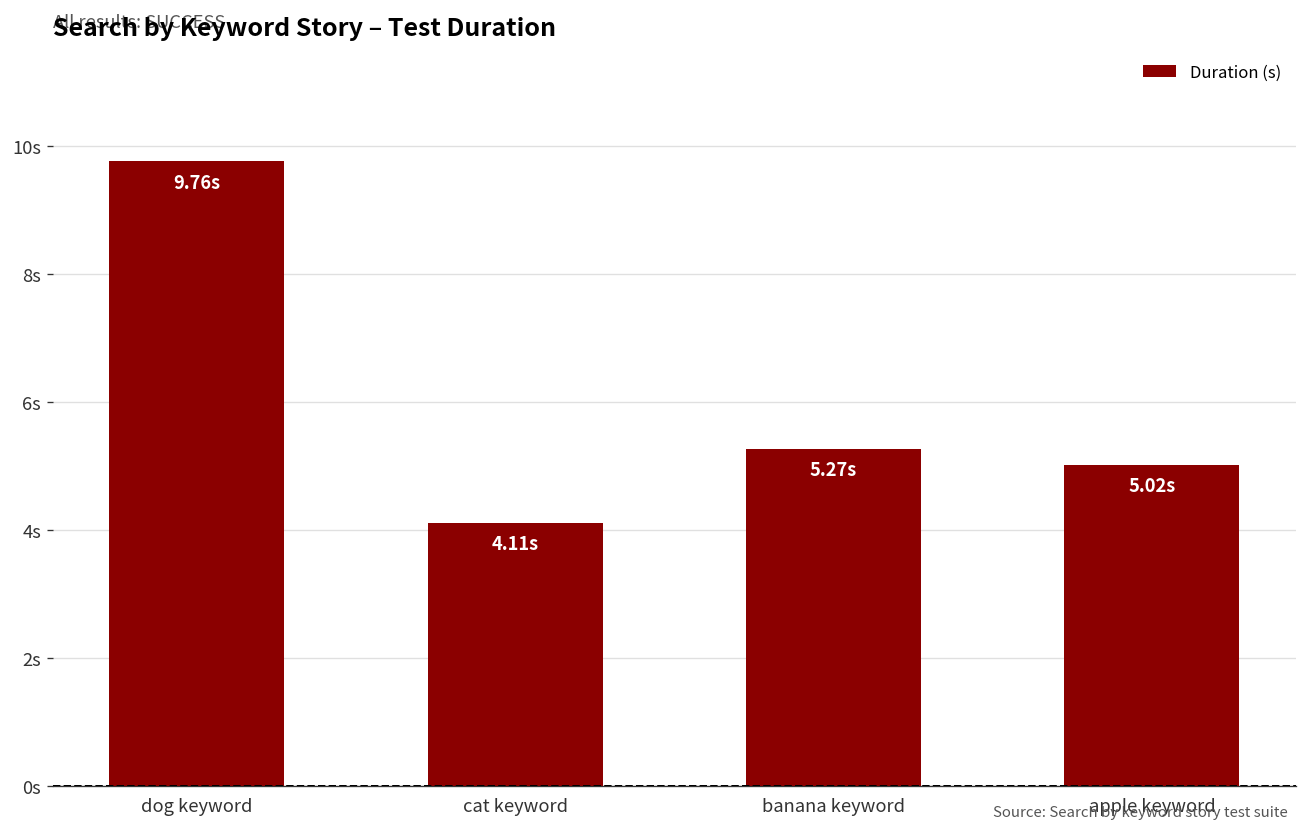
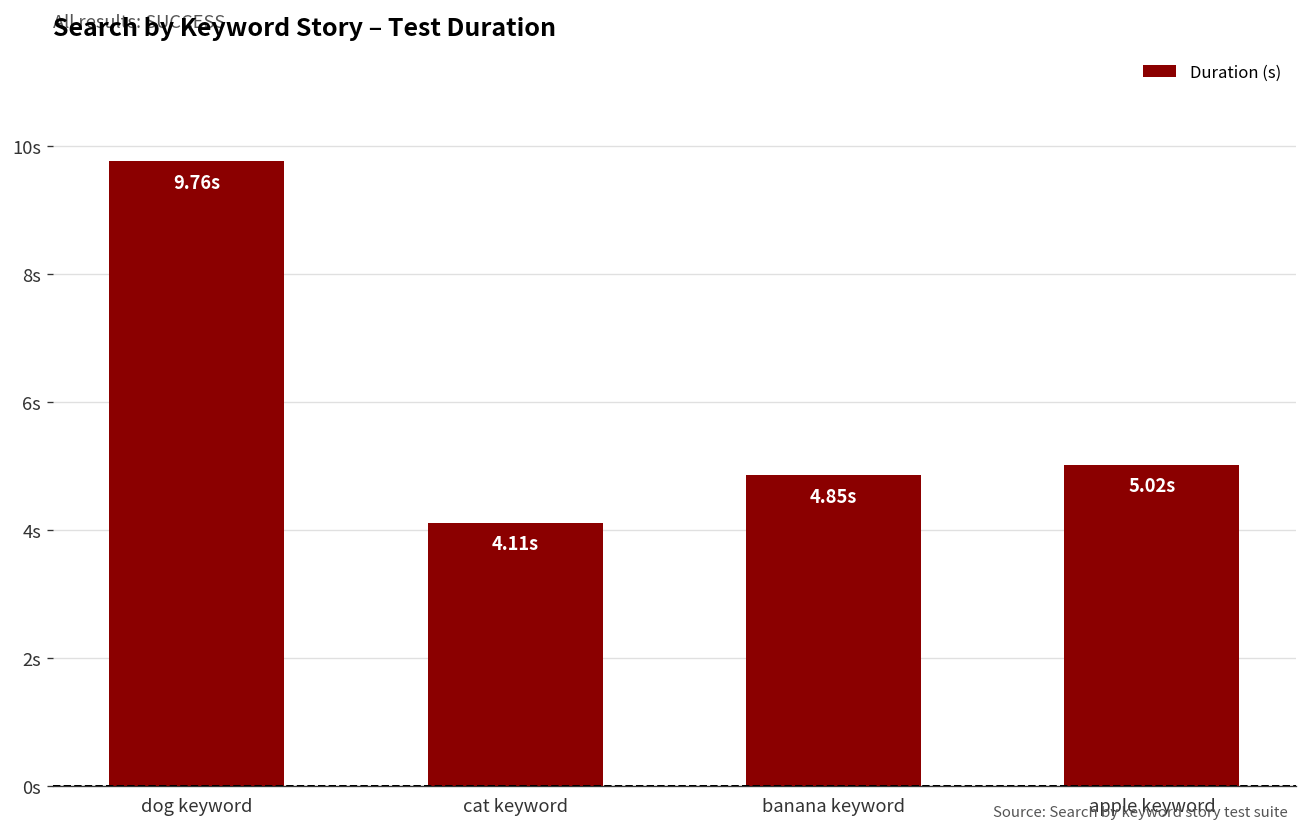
  {
    "dog keyword": "9.76s",
    "cat keyword": "4.11s",
-   "banana keyword": "5.27s",
+   "banana keyword": "4.85s",
    "apple keyword": "5.02s"
  }
